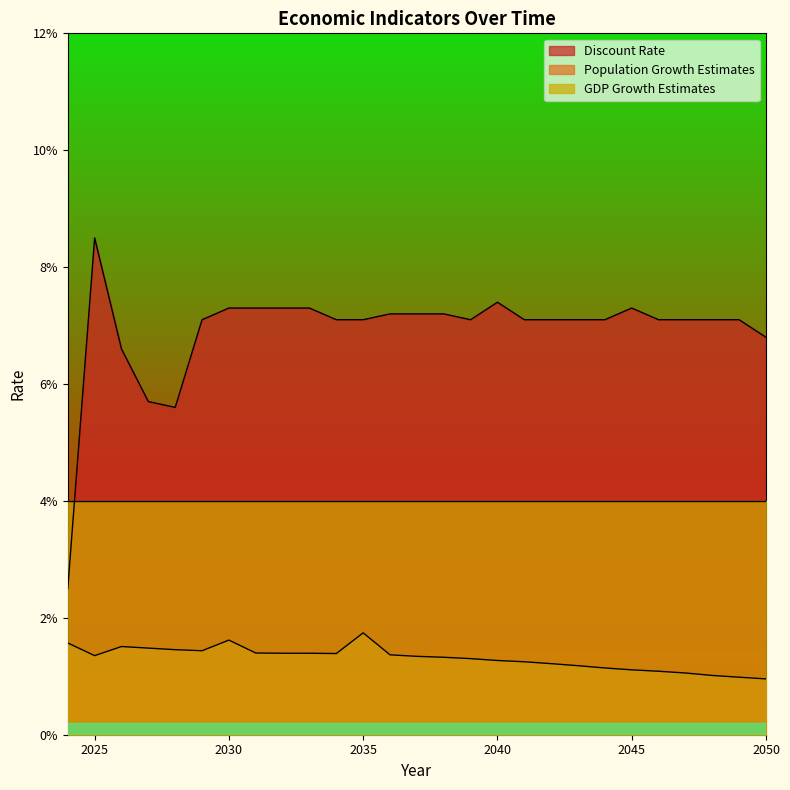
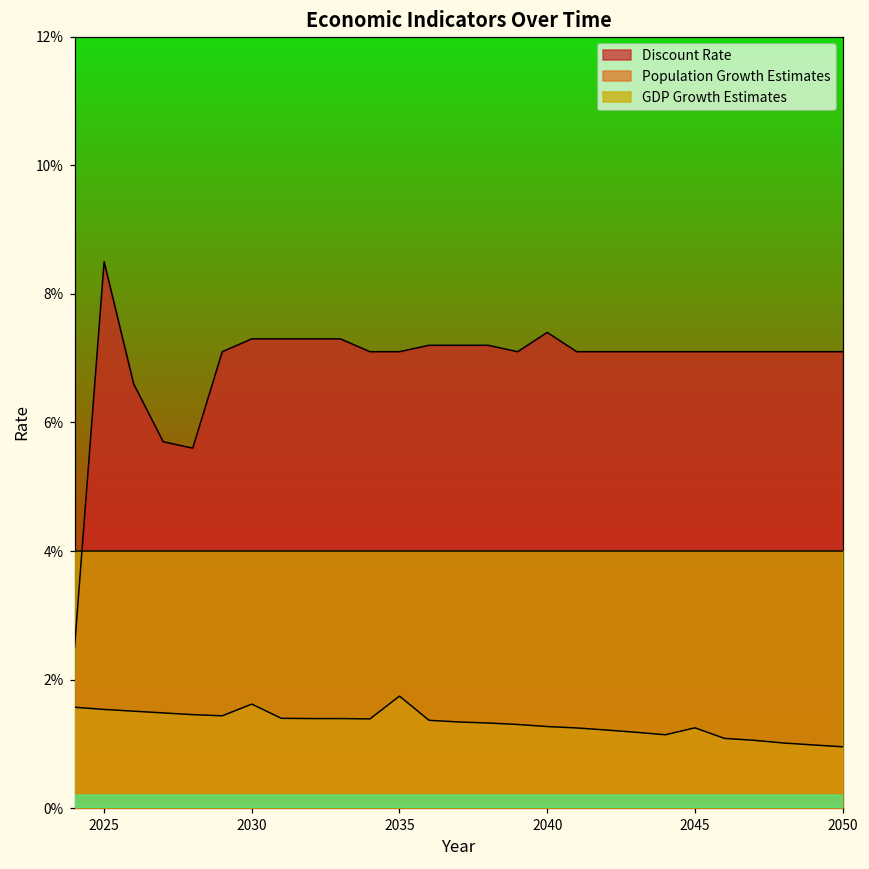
  {
    "Discount Rate": {
      "2025": "8.5%",
      "2030": "7.3%",
      "2035": "7.1%",
      "2040": "7.4%",
-     "2045": "7.3%",
-     "2050": "6.8%"
+     "2045": "7.1%",
+     "2050": "7.1%"
    },
    "Population Growth Estimates": {
-     "2025": "1.4%",
+     "2025": "1.5%",
      "2030": "1.6%",
      "2035": "1.7%",
      "2040": "1.3%",
-     "2045": "1.1%",
+     "2045": "1.3%",
      "2050": "1.0%"
    },
    "GDP Growth Estimates": {
      "2025": "4.0%",
      "2030": "4.0%",
      "2035": "4.0%",
      "2040": "4.0%",
      "2045": "4.0%",
      "2050": "4.0%"
    }
  }
